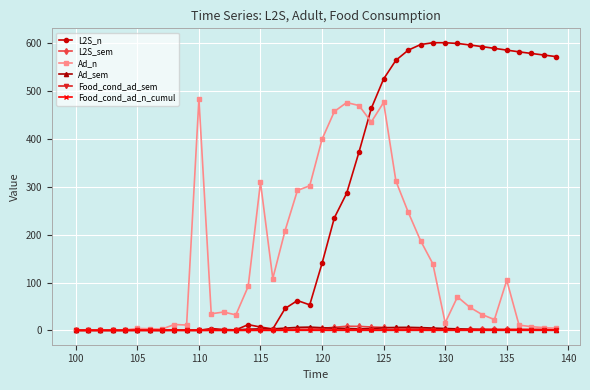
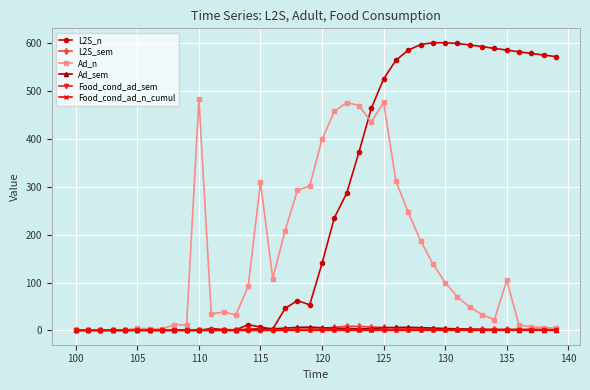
  {
    "Ad_n": {
      "110": 480,
      "115": 310,
      "120": 400,
      "125": 480,
-     "130": 20,
+     "130": 100,
      "135": 100
    }
  }
